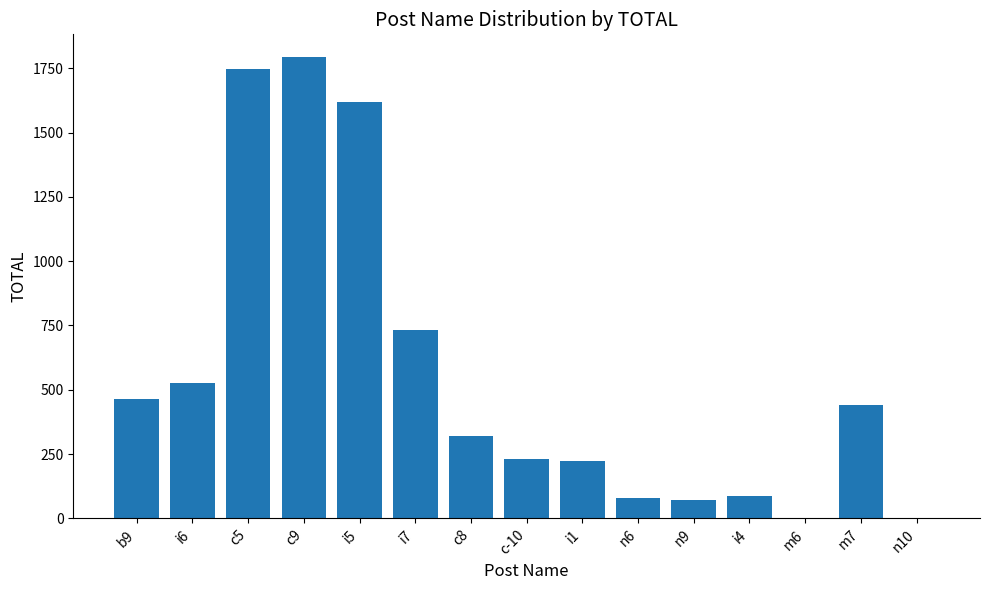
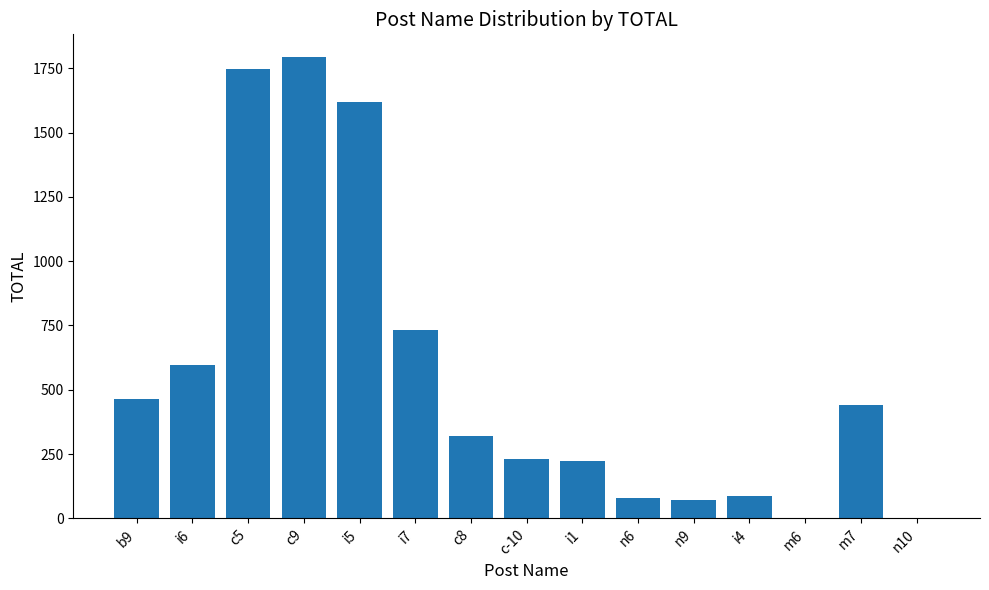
  {
    "b9": 460,
-   "i6": 530,
+   "i6": 600,
    "c5": 1750,
    "c9": 1790,
    "i5": 1620,
    "i7": 730,
    "c8": 320,
    "c-10": 230,
    "i1": 220,
    "n6": 80,
    "n9": 70,
    "i4": 90,
    "m7": 440
  }
